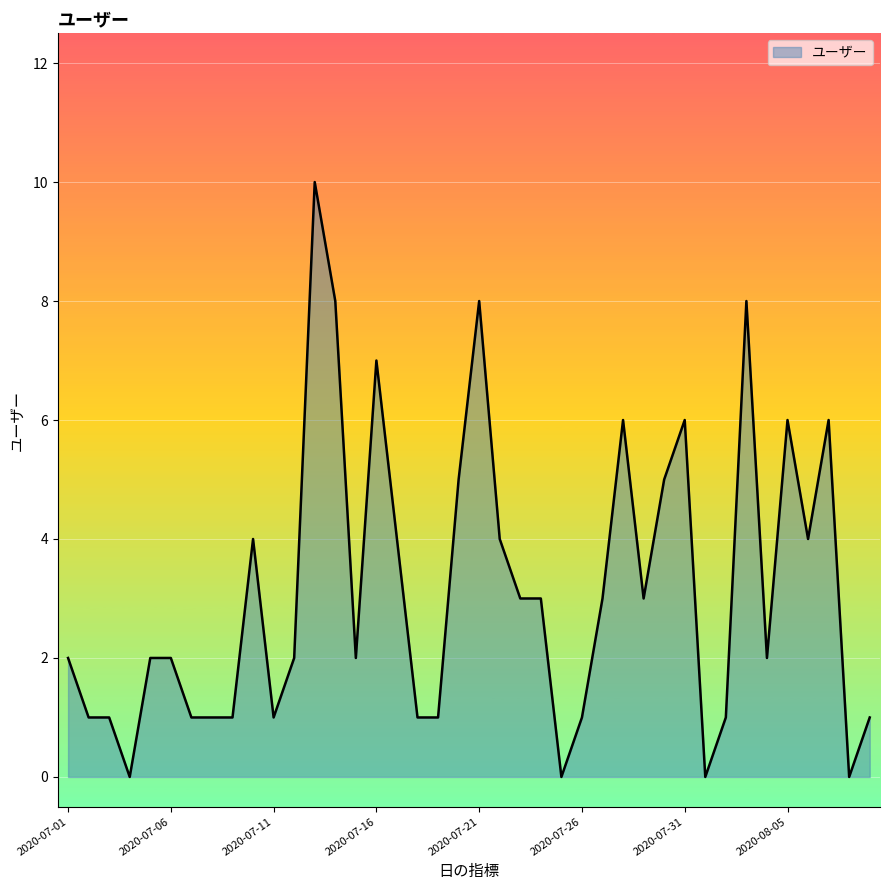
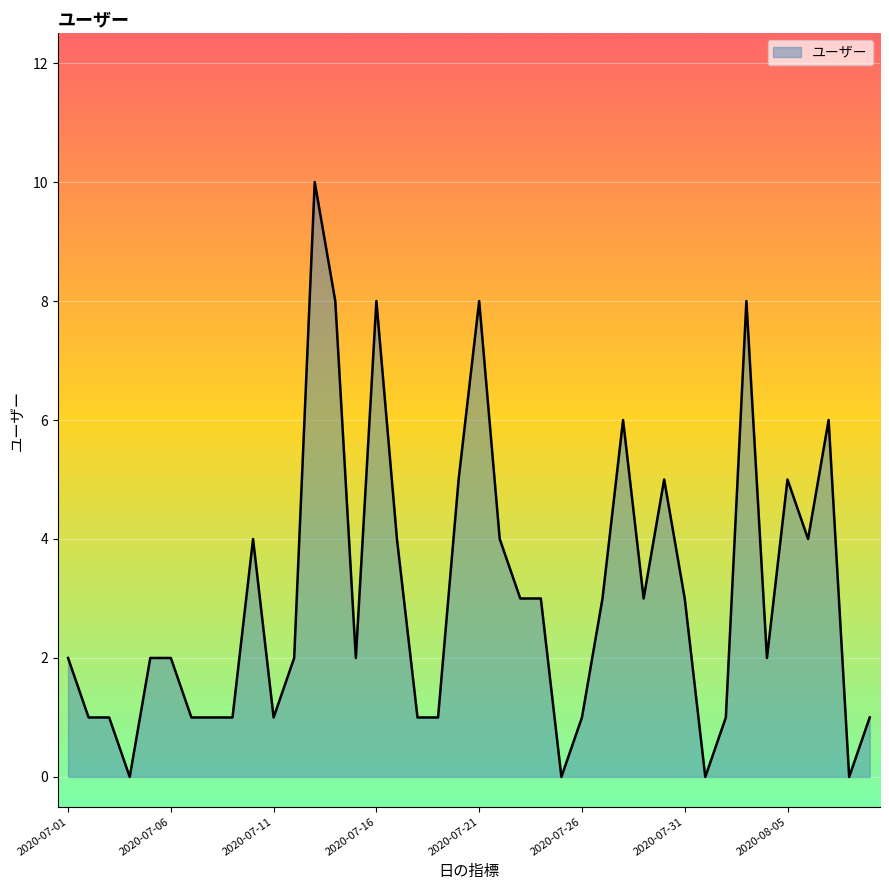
  {
    "2020-07-01": 2,
    "2020-07-06": 2,
    "2020-07-11": 1,
-   "2020-07-16": 7,
+   "2020-07-16": 8,
    "2020-07-21": 8,
    "2020-07-26": 1,
-   "2020-07-31": 6,
-   "2020-08-05": 6
+   "2020-07-31": 3,
+   "2020-08-05": 5
  }
